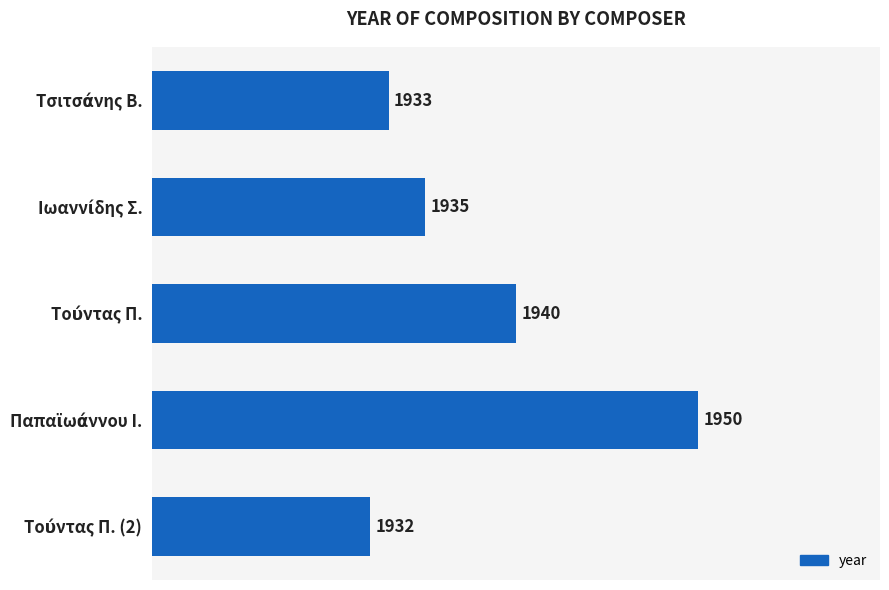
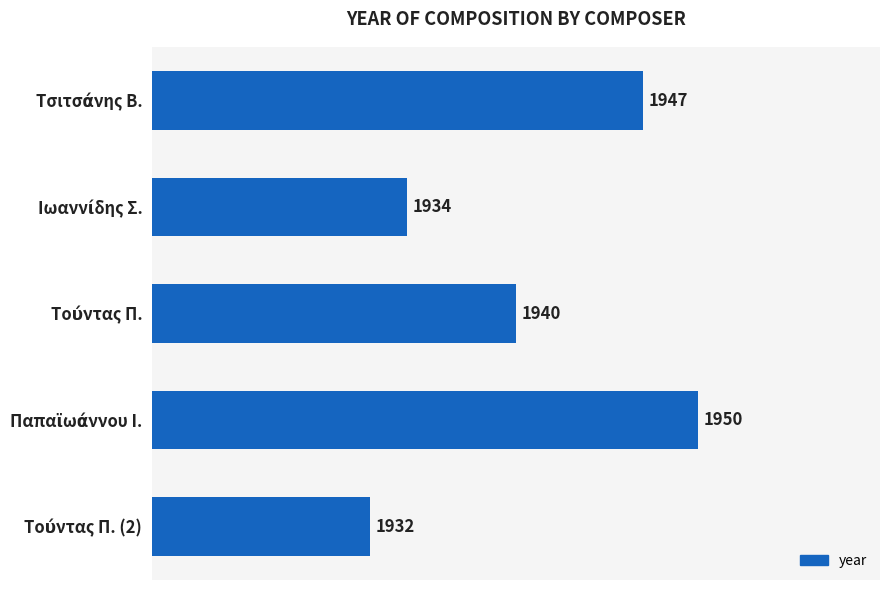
  {
-   "Τσιτσάνης Β.": 1933,
-   "Ιωαννίδης Σ.": 1935,
+   "Τσιτσάνης Β.": 1947,
+   "Ιωαννίδης Σ.": 1934,
    "Τούντας Π.": 1940,
    "Παπαϊωάννου Ι.": 1950,
    "Τούντας Π. (2)": 1932
  }
